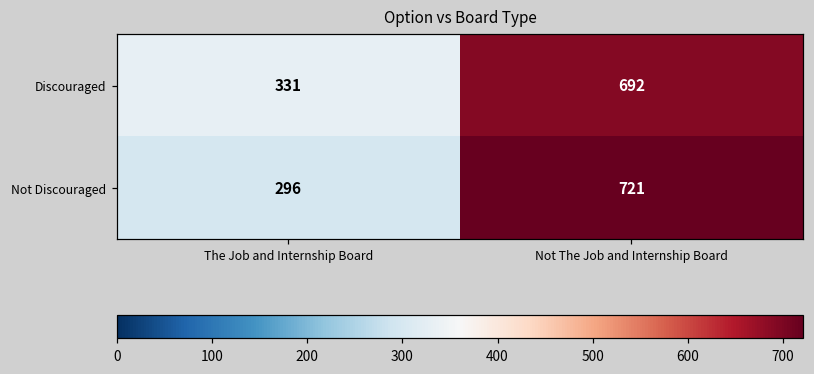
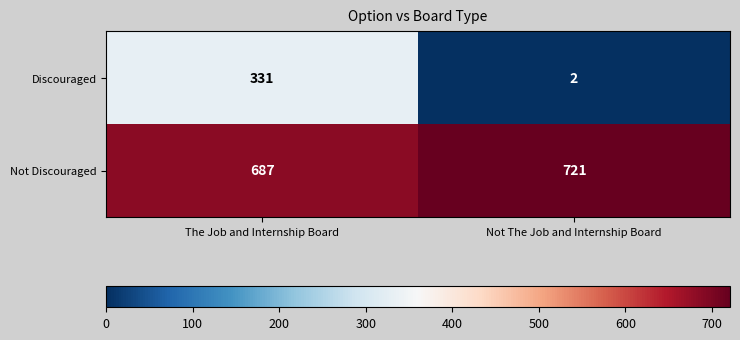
  {
    "Discouraged": {
      "The Job and Internship Board": 331,
-     "Not The Job and Internship Board": 692
+     "Not The Job and Internship Board": 2
    },
    "Not Discouraged": {
-     "The Job and Internship Board": 296,
+     "The Job and Internship Board": 687,
      "Not The Job and Internship Board": 721
    }
  }
